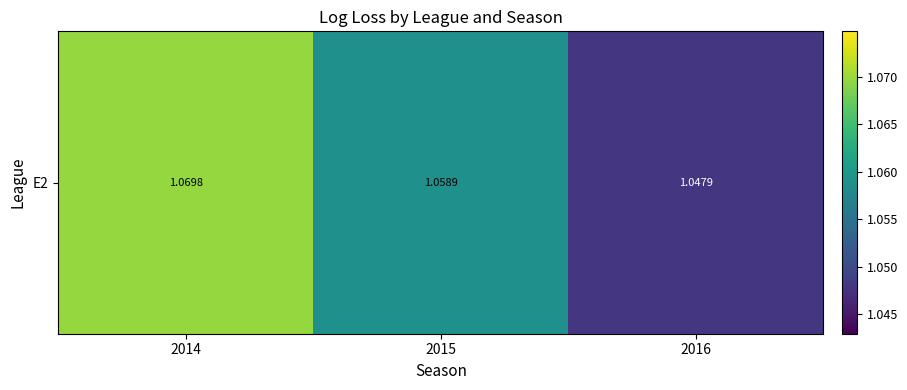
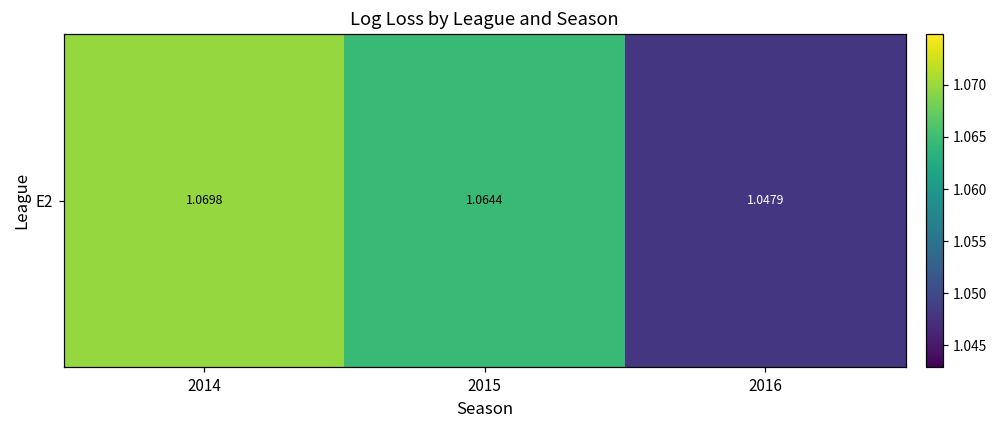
  {
    "E2": {
      "2014": 1.0698,
-     "2015": 1.0589,
+     "2015": 1.0644,
      "2016": 1.0479
    }
  }
